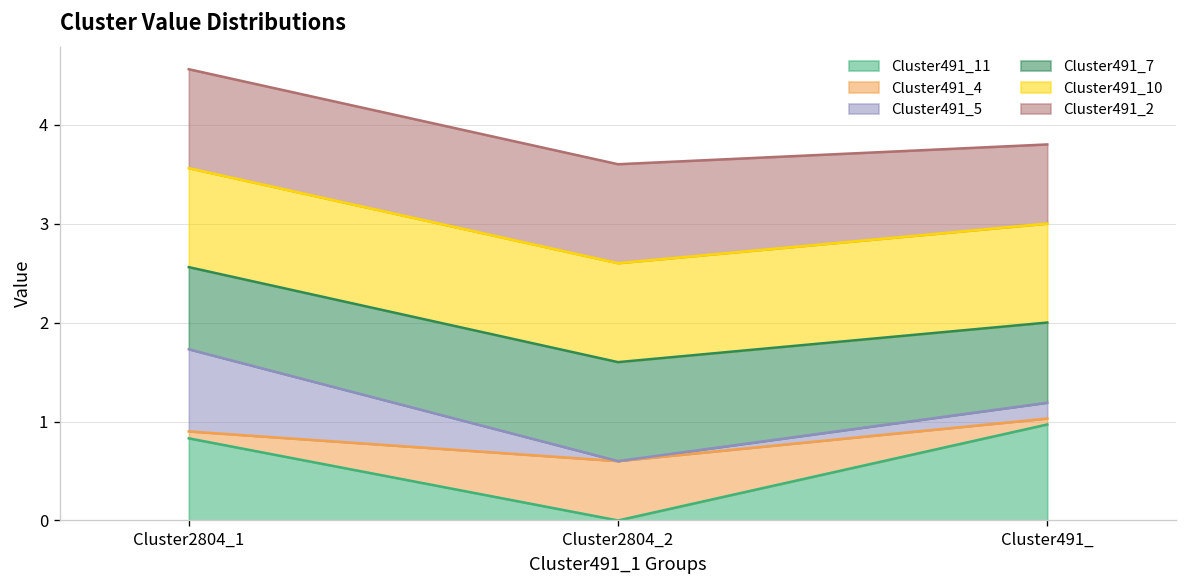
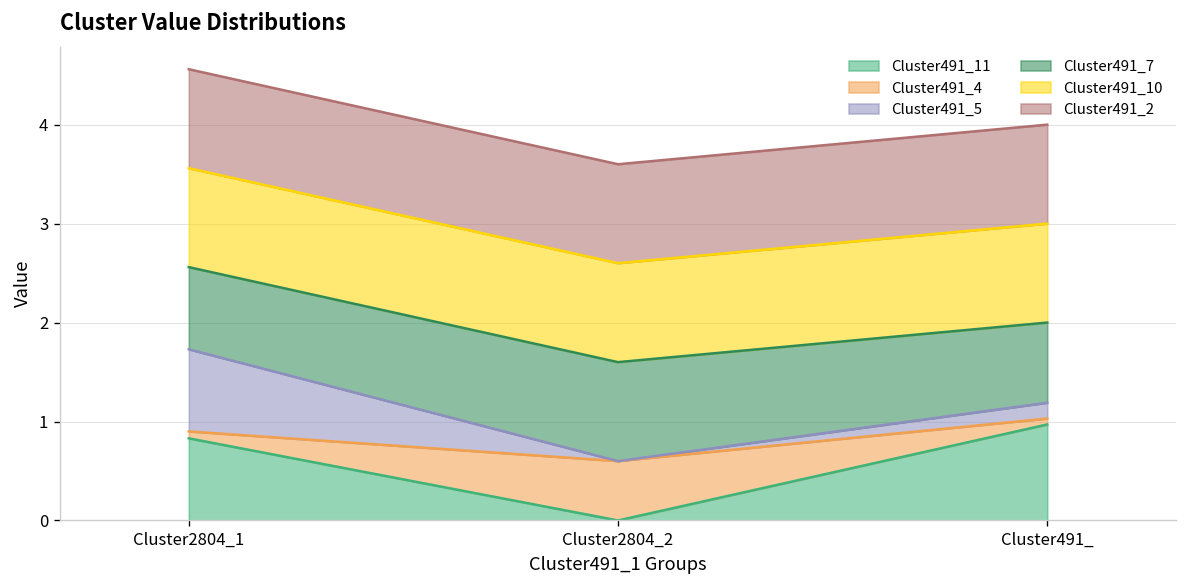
  {
    "Cluster491_4": {
      "Cluster2804_1": 0.1,
      "Cluster491_": 0.1
    },
    "Cluster491_5": {
      "Cluster2804_1": 0.8,
      "Cluster491_": 0.2
    },
    "Cluster491_10": {
      "Cluster2804_1": 1.0,
      "Cluster2804_2": 1.0,
      "Cluster491_": 1.0
    },
    "Cluster491_2": {
      "Cluster2804_1": 1.0,
      "Cluster2804_2": 1.0,
-     "Cluster491_": 0.8
+     "Cluster491_": 1.0
    }
  }
